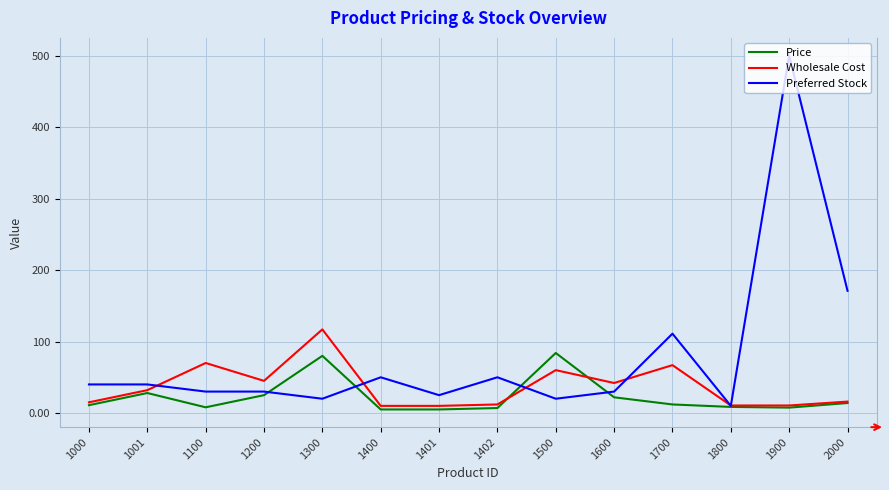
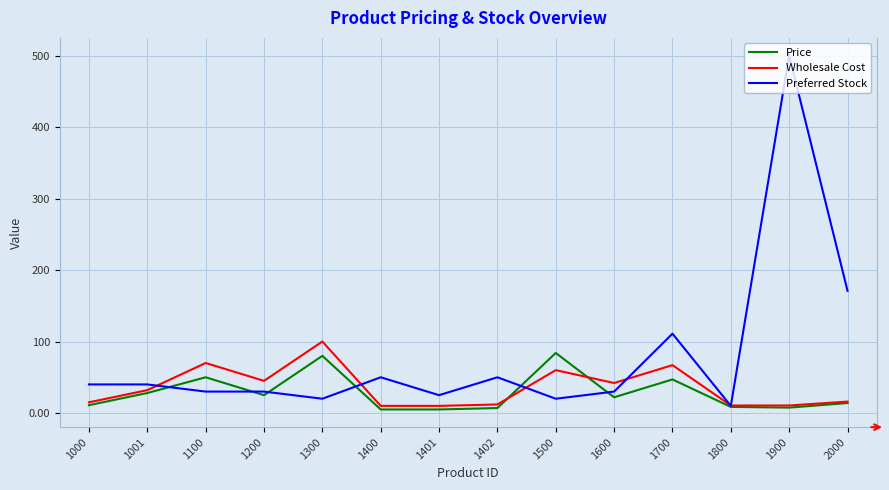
  {
    "Price": {
      "1000": 10,
      "1001": 30,
-     "1100": 10,
+     "1100": 50,
      "1200": 30,
      "1300": 80,
      "1400": 10,
      "1401": 10,
      "1402": 10,
      "1500": 80,
      "1600": 20,
-     "1700": 10
+     "1700": 50
    },
    "Wholesale Cost": {
      "1000": 10,
      "1001": 30,
      "1100": 70,
      "1200": 50,
-     "1300": 120,
+     "1300": 100,
      "1400": 10,
      "1401": 10,
      "1402": 10,
      "1500": 60,
      "1600": 40,
      "1700": 70
    },
    "Preferred Stock": {
      "1000": 40,
      "1001": 40,
      "1100": 30,
      "1200": 30,
      "1300": 20,
      "1400": 50,
      "1401": 30,
      "1402": 50,
      "1500": 20,
      "1600": 30,
      "1700": 110,
      "2000": 170
    }
  }
